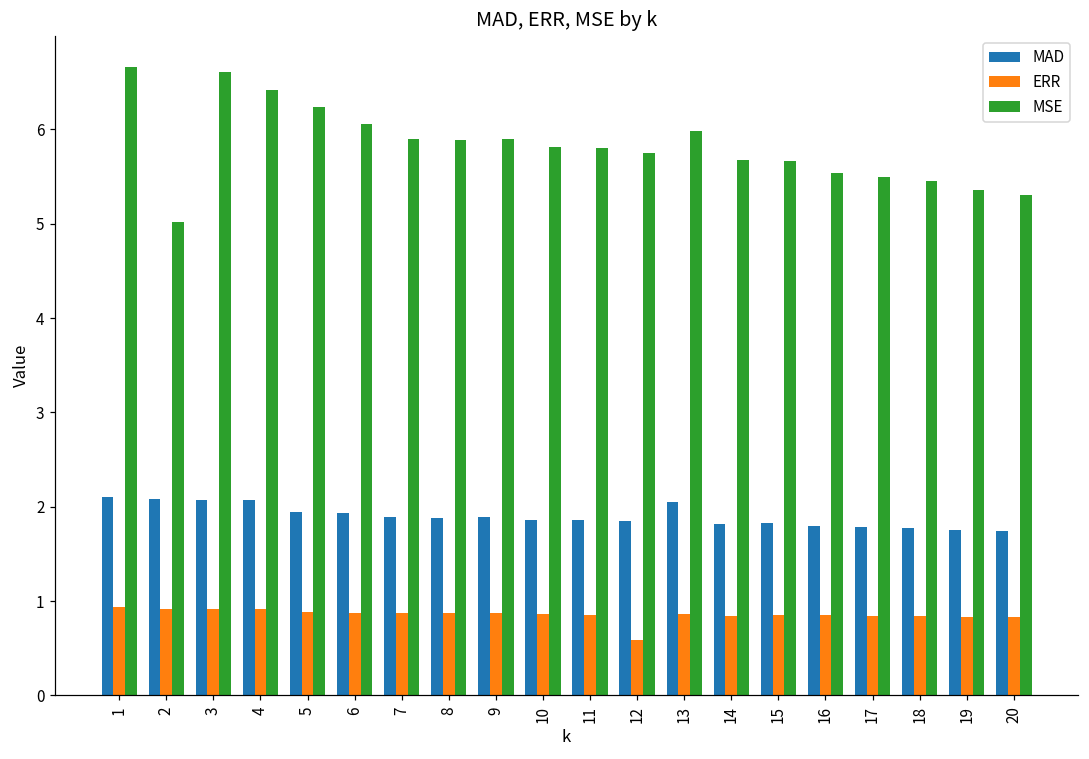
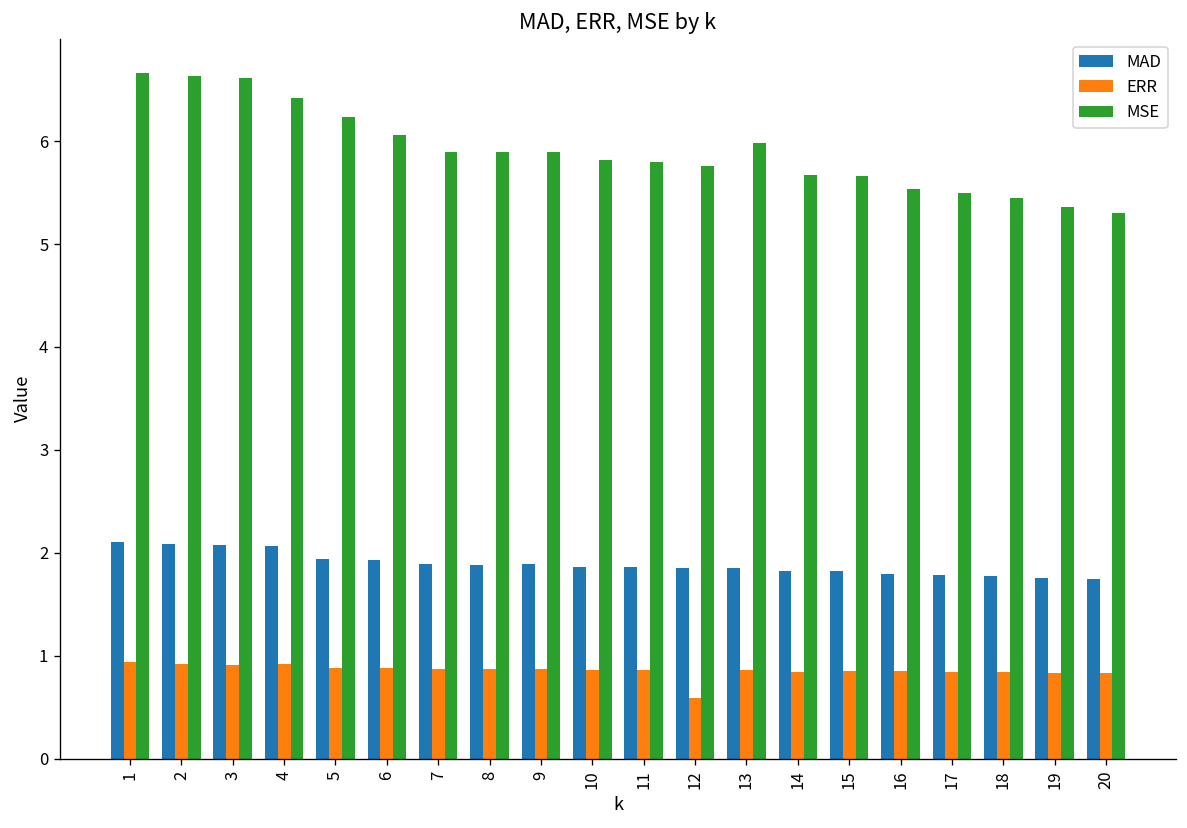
  {
    "MAD": {
      "1": 2.1,
      "2": 2.1,
      "3": 2.1,
      "4": 2.1,
      "5": 1.9,
      "6": 1.9,
      "7": 1.9,
      "8": 1.9,
      "9": 1.9,
      "10": 1.9,
      "11": 1.9,
      "12": 1.8,
-     "13": 2.1,
+     "13": 1.9,
      "14": 1.8,
      "15": 1.8,
      "16": 1.8,
      "17": 1.8,
      "18": 1.8,
      "19": 1.8,
      "20": 1.7
    },
    "ERR": {
      "1": 0.9,
      "2": 0.9,
      "3": 0.9,
      "4": 0.9,
      "5": 0.9,
      "6": 0.9,
      "7": 0.9,
      "8": 0.9,
      "9": 0.9,
      "10": 0.9,
      "11": 0.9,
      "12": 0.6,
      "13": 0.9,
      "14": 0.8,
      "15": 0.9,
      "16": 0.8,
      "17": 0.8,
      "18": 0.8,
      "19": 0.8,
      "20": 0.8
    },
    "MSE": {
      "1": 6.7,
-     "2": 5.0,
+     "2": 6.6,
      "3": 6.6,
      "4": 6.4,
      "5": 6.2,
      "6": 6.1,
      "7": 5.9,
      "8": 5.9,
      "9": 5.9,
      "10": 5.8,
      "11": 5.8,
      "12": 5.8,
      "13": 6.0,
      "14": 5.7,
      "15": 5.7,
      "16": 5.5,
      "17": 5.5,
      "18": 5.4,
      "19": 5.4,
      "20": 5.3
    }
  }
